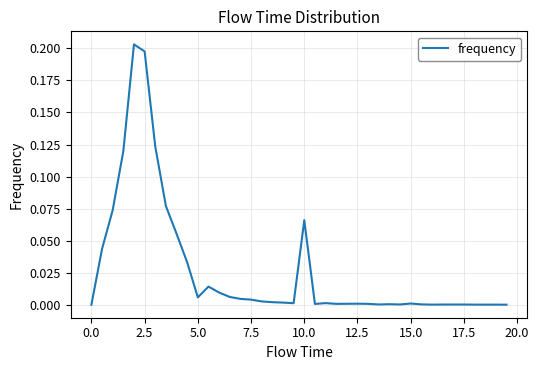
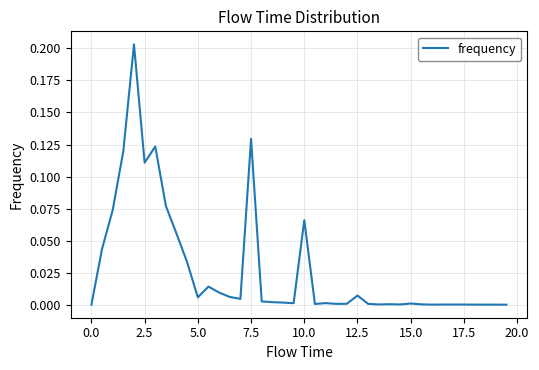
  {
    "0.0": 0.000,
-   "2.5": 0.198,
+   "2.5": 0.111,
    "5.0": 0.006,
-   "7.5": 0.004,
+   "7.5": 0.129,
    "10.0": 0.066,
-   "12.5": 0.001,
+   "12.5": 0.007,
    "15.0": 0.001,
    "17.5": 0.000
  }
